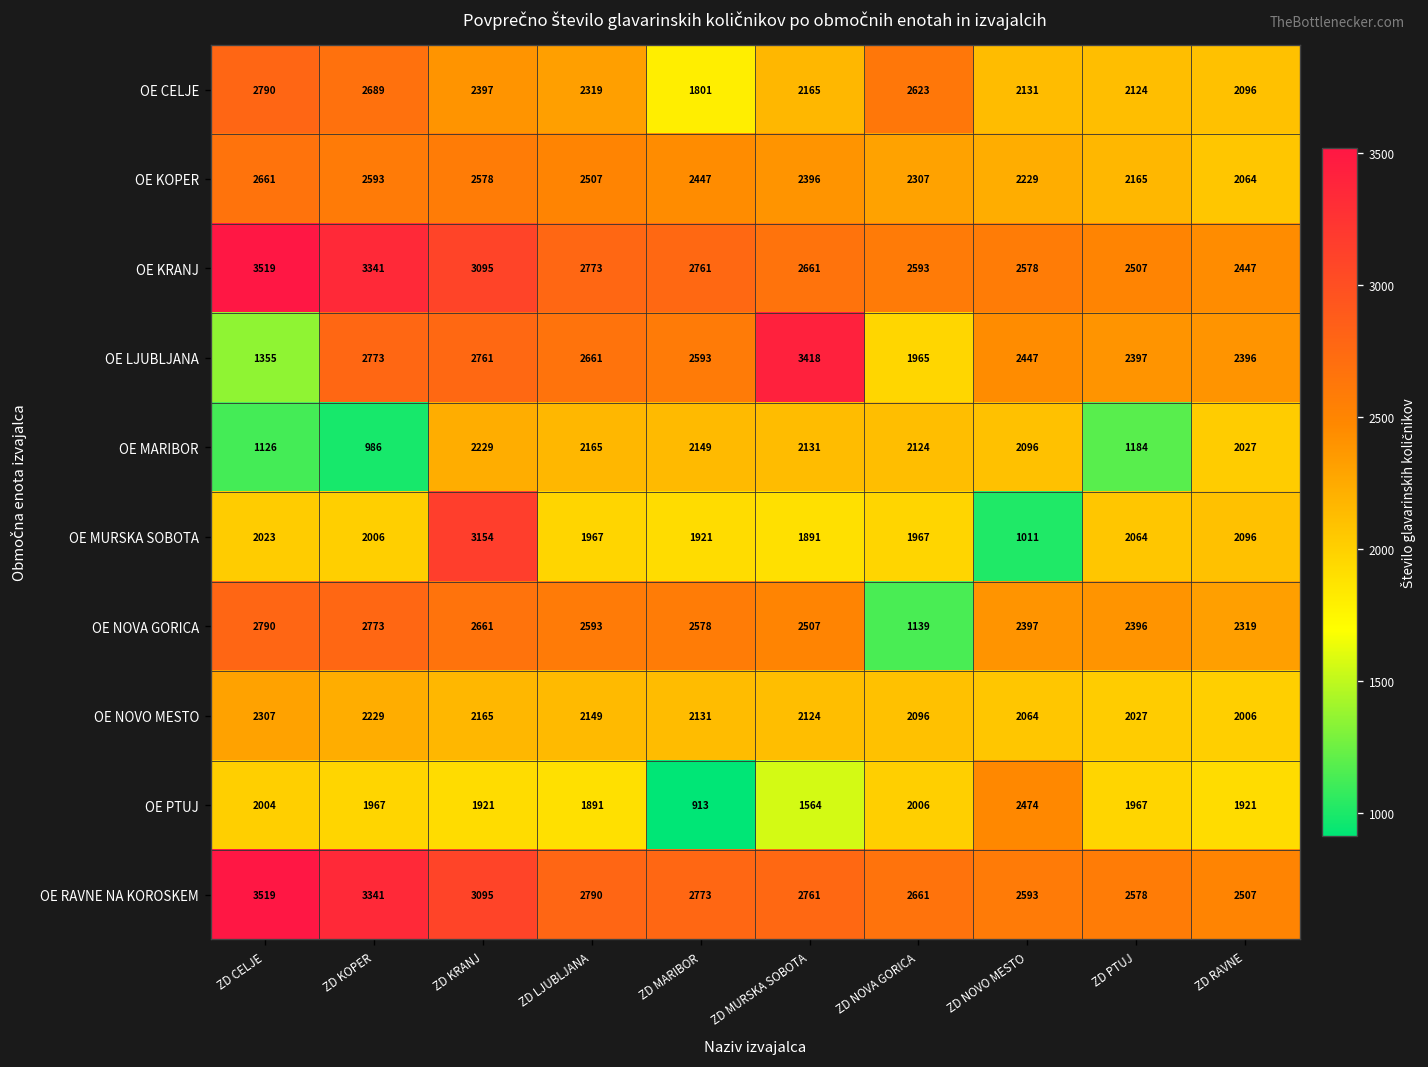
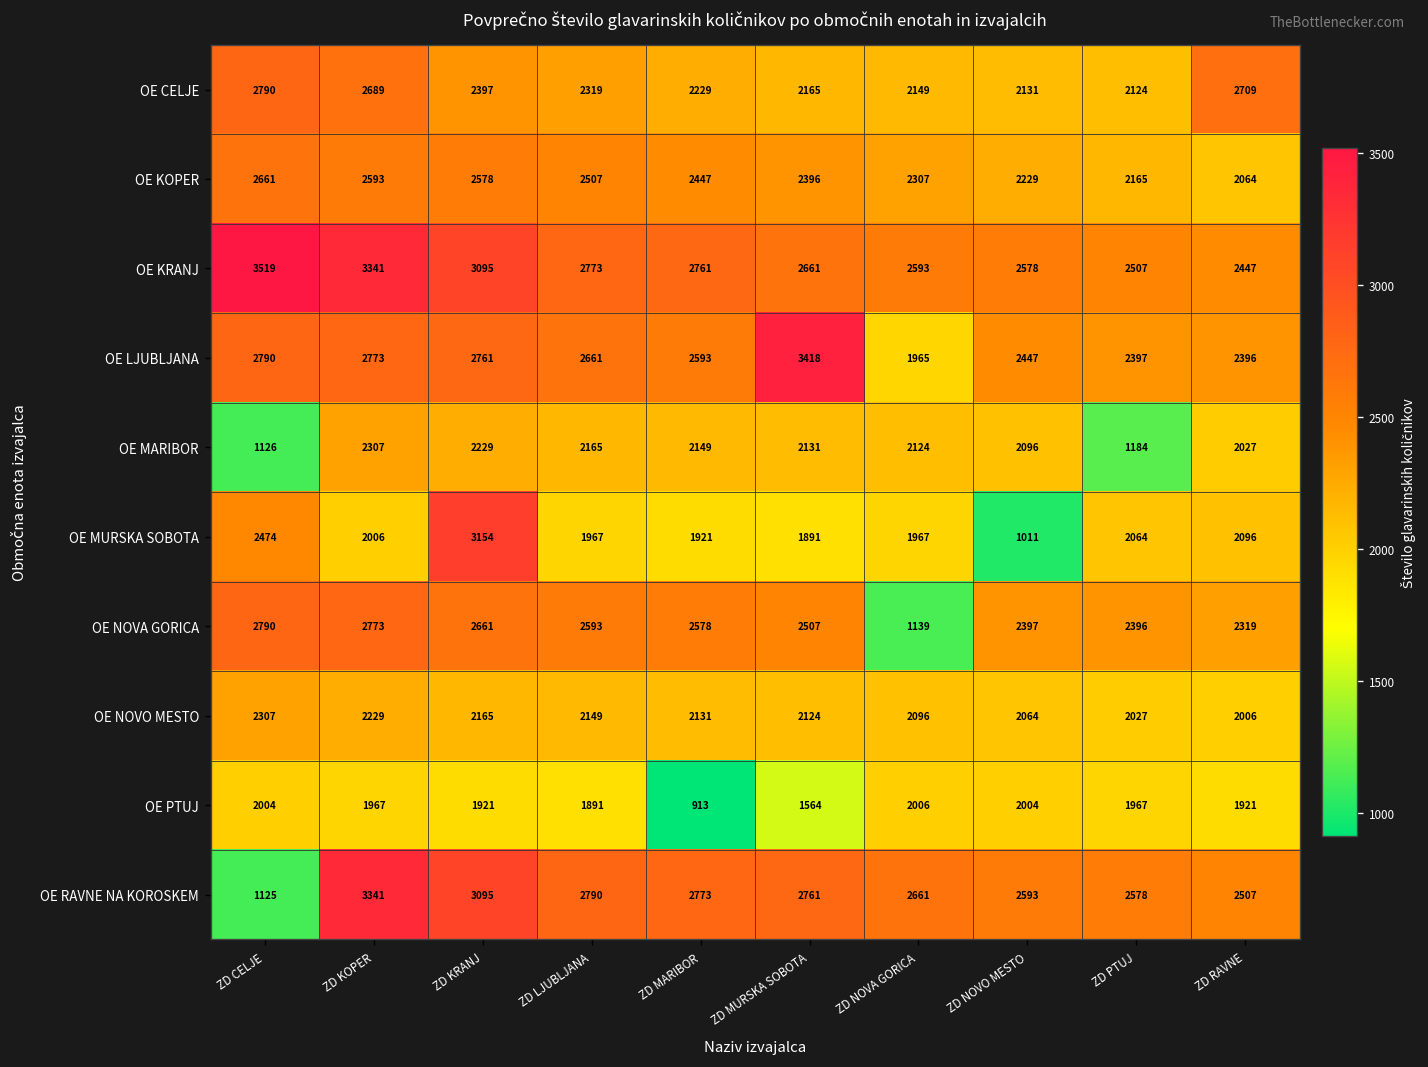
  {
    "OE CELJE": {
      "ZD CELJE": 2790,
      "ZD KOPER": 2689,
      "ZD KRANJ": 2397,
      "ZD LJUBLJANA": 2319,
-     "ZD MARIBOR": 1801,
+     "ZD MARIBOR": 2229,
      "ZD MURSKA SOBOTA": 2165,
-     "ZD NOVA GORICA": 2623,
+     "ZD NOVA GORICA": 2149,
      "ZD NOVO MESTO": 2131,
      "ZD PTUJ": 2124,
-     "ZD RAVNE": 2096
+     "ZD RAVNE": 2709
    },
    "OE KOPER": {
      "ZD CELJE": 2661,
      "ZD KOPER": 2593,
      "ZD KRANJ": 2578,
      "ZD LJUBLJANA": 2507,
      "ZD MARIBOR": 2447,
      "ZD MURSKA SOBOTA": 2396,
      "ZD NOVA GORICA": 2307,
      "ZD NOVO MESTO": 2229,
      "ZD PTUJ": 2165,
      "ZD RAVNE": 2064
    },
    "OE KRANJ": {
      "ZD CELJE": 3519,
      "ZD KOPER": 3341,
      "ZD KRANJ": 3095,
      "ZD LJUBLJANA": 2773,
      "ZD MARIBOR": 2761,
      "ZD MURSKA SOBOTA": 2661,
      "ZD NOVA GORICA": 2593,
      "ZD NOVO MESTO": 2578,
      "ZD PTUJ": 2507,
      "ZD RAVNE": 2447
    },
    "OE LJUBLJANA": {
-     "ZD CELJE": 1355,
+     "ZD CELJE": 2790,
      "ZD KOPER": 2773,
      "ZD KRANJ": 2761,
      "ZD LJUBLJANA": 2661,
      "ZD MARIBOR": 2593,
      "ZD MURSKA SOBOTA": 3418,
      "ZD NOVA GORICA": 1965,
      "ZD NOVO MESTO": 2447,
      "ZD PTUJ": 2397,
      "ZD RAVNE": 2396
    },
    "OE MARIBOR": {
      "ZD CELJE": 1126,
-     "ZD KOPER": 986,
+     "ZD KOPER": 2307,
      "ZD KRANJ": 2229,
      "ZD LJUBLJANA": 2165,
      "ZD MARIBOR": 2149,
      "ZD MURSKA SOBOTA": 2131,
      "ZD NOVA GORICA": 2124,
      "ZD NOVO MESTO": 2096,
      "ZD PTUJ": 1184,
      "ZD RAVNE": 2027
    },
    "OE MURSKA SOBOTA": {
-     "ZD CELJE": 2023,
+     "ZD CELJE": 2474,
      "ZD KOPER": 2006,
      "ZD KRANJ": 3154,
      "ZD LJUBLJANA": 1967,
      "ZD MARIBOR": 1921,
      "ZD MURSKA SOBOTA": 1891,
      "ZD NOVA GORICA": 1967,
      "ZD NOVO MESTO": 1011,
      "ZD PTUJ": 2064,
      "ZD RAVNE": 2096
    },
    "OE NOVA GORICA": {
      "ZD CELJE": 2790,
      "ZD KOPER": 2773,
      "ZD KRANJ": 2661,
      "ZD LJUBLJANA": 2593,
      "ZD MARIBOR": 2578,
      "ZD MURSKA SOBOTA": 2507,
      "ZD NOVA GORICA": 1139,
      "ZD NOVO MESTO": 2397,
      "ZD PTUJ": 2396,
      "ZD RAVNE": 2319
    },
    "OE NOVO MESTO": {
      "ZD CELJE": 2307,
      "ZD KOPER": 2229,
      "ZD KRANJ": 2165,
      "ZD LJUBLJANA": 2149,
      "ZD MARIBOR": 2131,
      "ZD MURSKA SOBOTA": 2124,
      "ZD NOVA GORICA": 2096,
      "ZD NOVO MESTO": 2064,
      "ZD PTUJ": 2027,
      "ZD RAVNE": 2006
    },
    "OE PTUJ": {
      "ZD CELJE": 2004,
      "ZD KOPER": 1967,
      "ZD KRANJ": 1921,
      "ZD LJUBLJANA": 1891,
      "ZD MARIBOR": 913,
      "ZD MURSKA SOBOTA": 1564,
      "ZD NOVA GORICA": 2006,
-     "ZD NOVO MESTO": 2474,
+     "ZD NOVO MESTO": 2004,
      "ZD PTUJ": 1967,
      "ZD RAVNE": 1921
    },
    "OE RAVNE NA KOROSKEM": {
-     "ZD CELJE": 3519,
+     "ZD CELJE": 1125,
      "ZD KOPER": 3341,
      "ZD KRANJ": 3095,
      "ZD LJUBLJANA": 2790,
      "ZD MARIBOR": 2773,
      "ZD MURSKA SOBOTA": 2761,
      "ZD NOVA GORICA": 2661,
      "ZD NOVO MESTO": 2593,
      "ZD PTUJ": 2578,
      "ZD RAVNE": 2507
    }
  }
